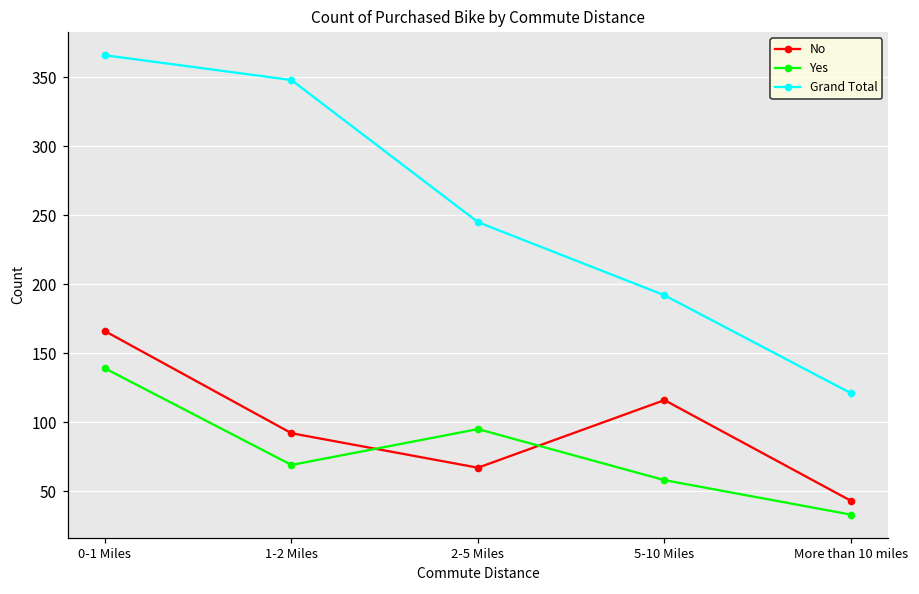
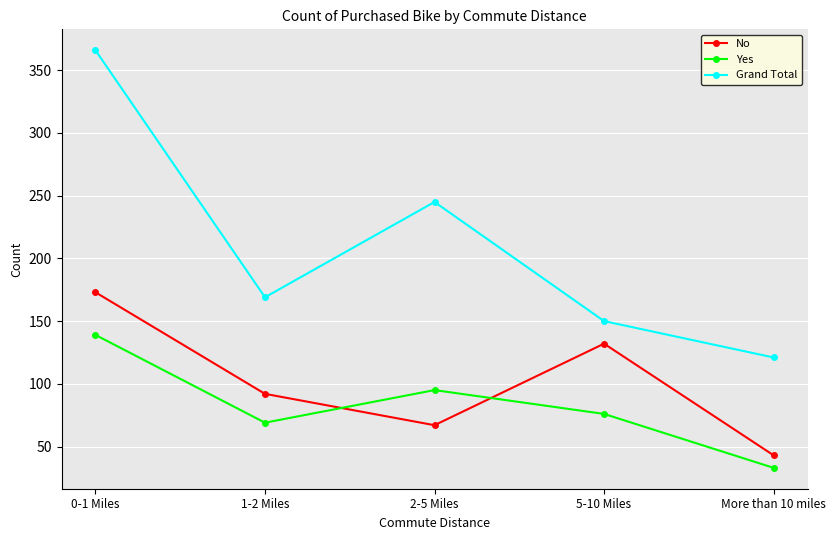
  {
    "No": {
-     "0-1 Miles": 166,
+     "0-1 Miles": 173,
      "1-2 Miles": 92,
      "2-5 Miles": 67,
-     "5-10 Miles": 116,
+     "5-10 Miles": 132,
      "More than 10 miles": 43
    },
    "Yes": {
      "0-1 Miles": 139,
      "1-2 Miles": 69,
      "2-5 Miles": 95,
-     "5-10 Miles": 58,
+     "5-10 Miles": 76,
      "More than 10 miles": 33
    },
    "Grand Total": {
      "0-1 Miles": 366,
-     "1-2 Miles": 348,
+     "1-2 Miles": 169,
      "2-5 Miles": 245,
-     "5-10 Miles": 192,
+     "5-10 Miles": 150,
      "More than 10 miles": 121
    }
  }
